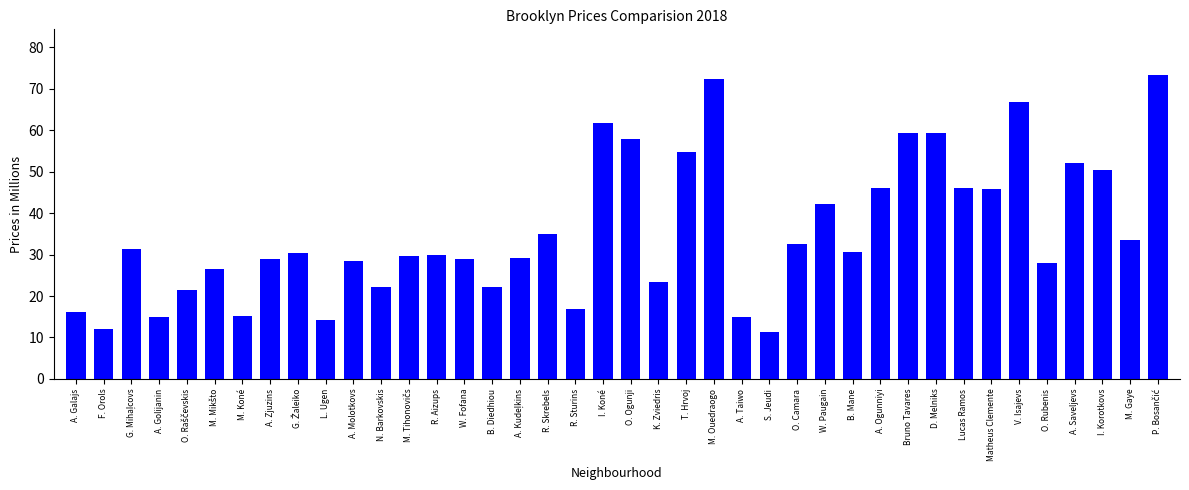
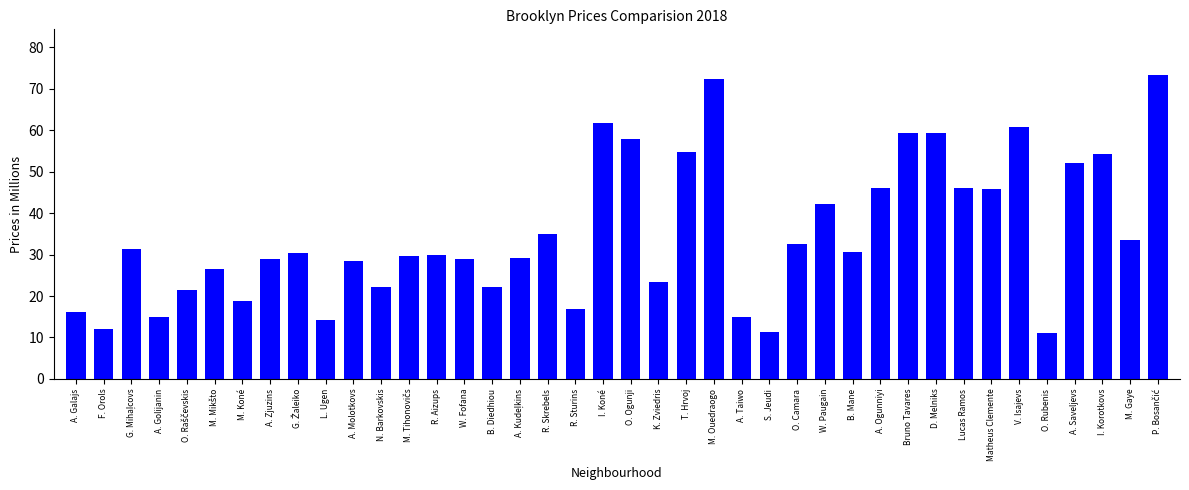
  {
    "A. Galajs": 16,
    "F. Orols": 12,
    "G. Mihaļcovs": 31,
    "A. Golijanin": 15,
    "O. Raščevskis": 21,
    "M. Mikšto": 26,
-   "M. Koné": 15,
+   "M. Koné": 19,
    "A. Zjuzins": 29,
    "G. Žaleiko": 30,
    "L. Ugen": 14,
    "A. Molotkovs": 28,
    "N. Barkovskis": 22,
    "M. Tihonovičs": 30,
    "R. Aizups": 30,
    "W. Fofana": 29,
    "B. Diedhiou": 22,
    "A. Kudeļkins": 29,
    "R. Skrebels": 35,
    "R. Sturins": 17,
    "I. Koné": 62,
    "O. Ogunji": 58,
    "K. Zviedris": 23,
    "T. Hrvoj": 55,
    "M. Ouedraogo": 72,
    "A. Taiwo": 15,
    "S. Jeudi": 11,
    "O. Camara": 33,
    "W. Paugain": 42,
    "B. Mane": 31,
    "A. Ogunniyi": 46,
    "Bruno Tavares": 59,
    "D. Melniks": 59,
    "Lucas Ramos": 46,
    "Matheus Clemente": 46,
-   "V. Isajevs": 67,
-   "O. Rubenis": 28,
+   "V. Isajevs": 61,
+   "O. Rubenis": 11,
    "A. Saveljevs": 52,
-   "I. Korotkovs": 50,
+   "I. Korotkovs": 54,
    "M. Gaye": 33,
    "P. Bosančić": 73
  }
